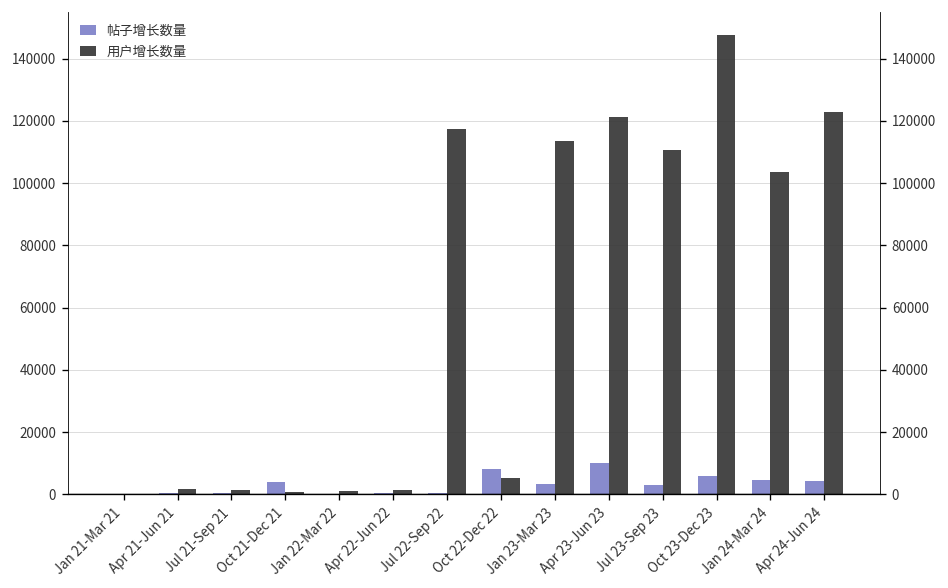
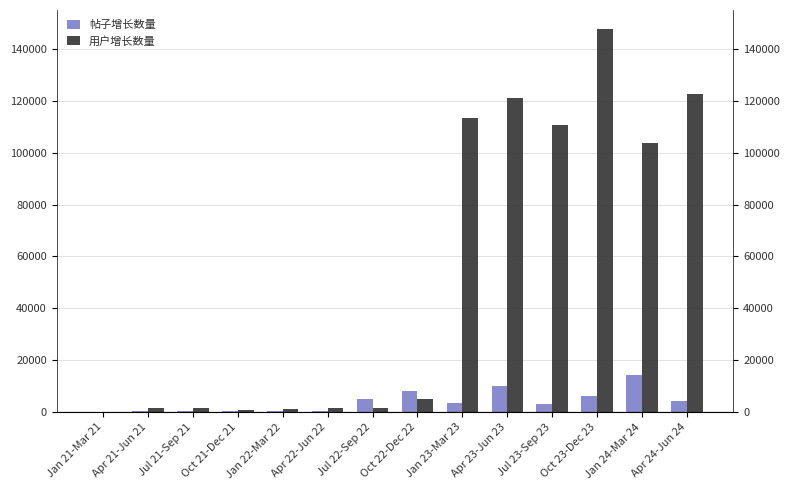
  {
    "帖子增长数量": {
-     "Oct 21-Dec 21": 4000,
-     "Jul 22-Sep 22": 0,
+     "Oct 21-Dec 21": 0,
+     "Jul 22-Sep 22": 5000,
      "Oct 22-Dec 22": 8000,
      "Jan 23-Mar 23": 3000,
      "Apr 23-Jun 23": 10000,
      "Jul 23-Sep 23": 3000,
      "Oct 23-Dec 23": 6000,
-     "Jan 24-Mar 24": 5000,
+     "Jan 24-Mar 24": 14000,
      "Apr 24-Jun 24": 4000
    },
    "用户增长数量": {
      "Apr 21-Jun 21": 2000,
      "Jul 21-Sep 21": 1000,
      "Jan 22-Mar 22": 1000,
      "Apr 22-Jun 22": 2000,
-     "Jul 22-Sep 22": 117000,
+     "Jul 22-Sep 22": 1000,
      "Oct 22-Dec 22": 5000,
      "Jan 23-Mar 23": 113000,
      "Apr 23-Jun 23": 121000,
      "Jul 23-Sep 23": 111000,
      "Oct 23-Dec 23": 148000,
      "Jan 24-Mar 24": 104000,
      "Apr 24-Jun 24": 123000
    }
  }
